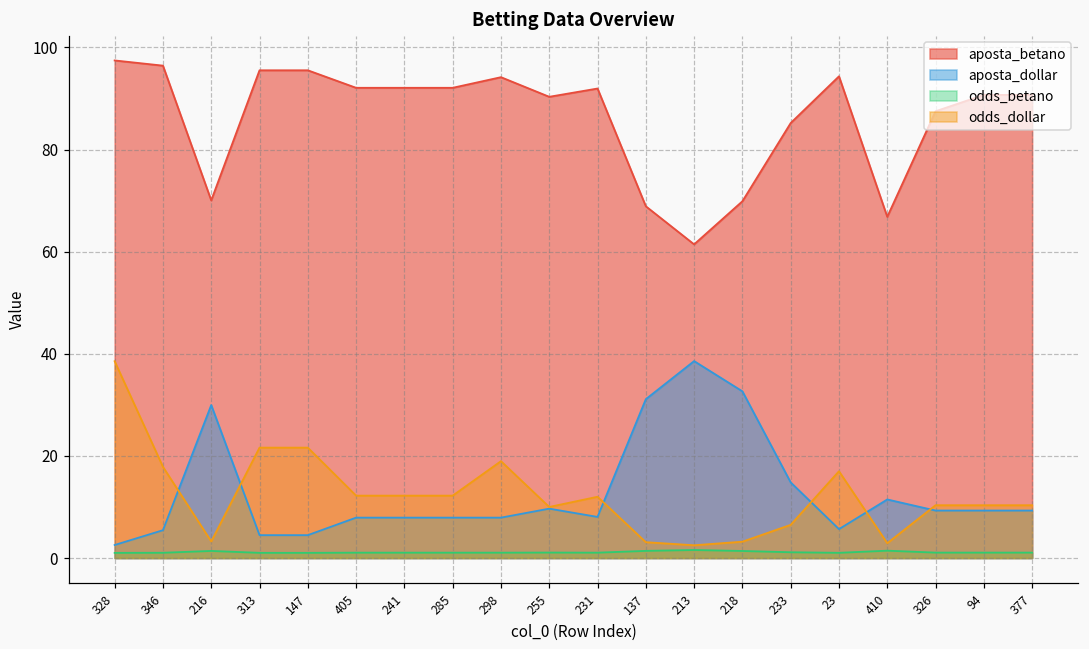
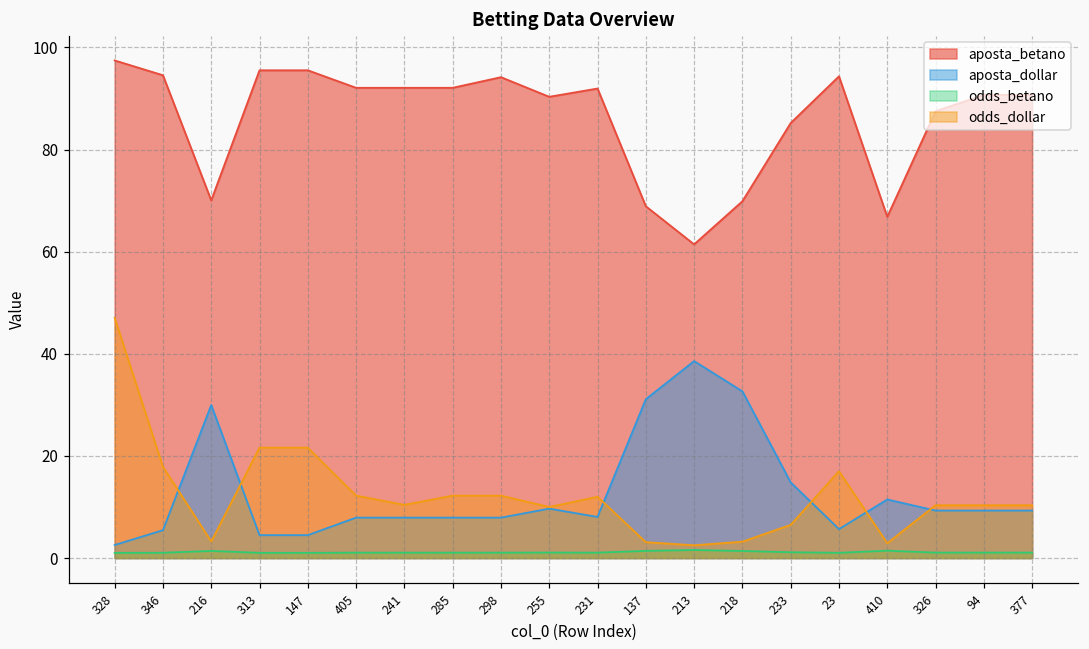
  {
    "aposta_betano": {
      "328": 97,
-     "346": 96,
+     "346": 95,
      "216": 70,
      "313": 96,
      "147": 96,
      "405": 92,
      "241": 92,
      "285": 92,
      "298": 94,
      "255": 90,
      "231": 92,
      "137": 69,
      "213": 61,
      "218": 70,
      "233": 85,
      "23": 94,
      "410": 67
    },
    "aposta_dollar": {
      "328": 3,
      "346": 5,
      "216": 30,
      "313": 4,
      "147": 4,
      "405": 8,
      "241": 8,
      "285": 8,
      "298": 8,
      "231": 8,
      "137": 31,
      "213": 39,
      "218": 33,
      "233": 15,
      "23": 6,
      "410": 11,
      "326": 9,
      "94": 9,
      "377": 9
    },
    "odds_betano": {
      "328": 1,
      "346": 1,
      "216": 1,
      "313": 1,
      "147": 1,
      "405": 1,
      "241": 1,
      "285": 1,
      "298": 1,
      "255": 1,
      "231": 1,
      "137": 1,
      "213": 2,
      "218": 1,
      "233": 1,
      "23": 1,
      "410": 1,
      "326": 1,
      "94": 1,
      "377": 1
    },
    "odds_dollar": {
-     "328": 39,
+     "328": 47,
      "346": 18,
      "216": 3,
      "313": 22,
      "147": 22,
      "405": 12,
-     "241": 12,
+     "241": 10,
      "285": 12,
-     "298": 19,
+     "298": 12,
      "231": 12,
      "137": 3,
      "213": 3,
      "218": 3,
      "233": 7,
      "23": 17,
      "410": 3,
      "326": 10,
      "94": 10,
      "377": 10
    }
  }
